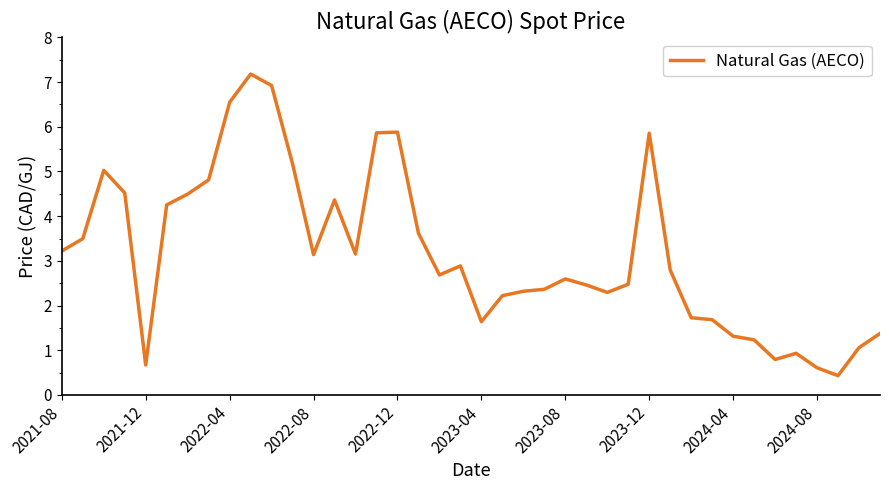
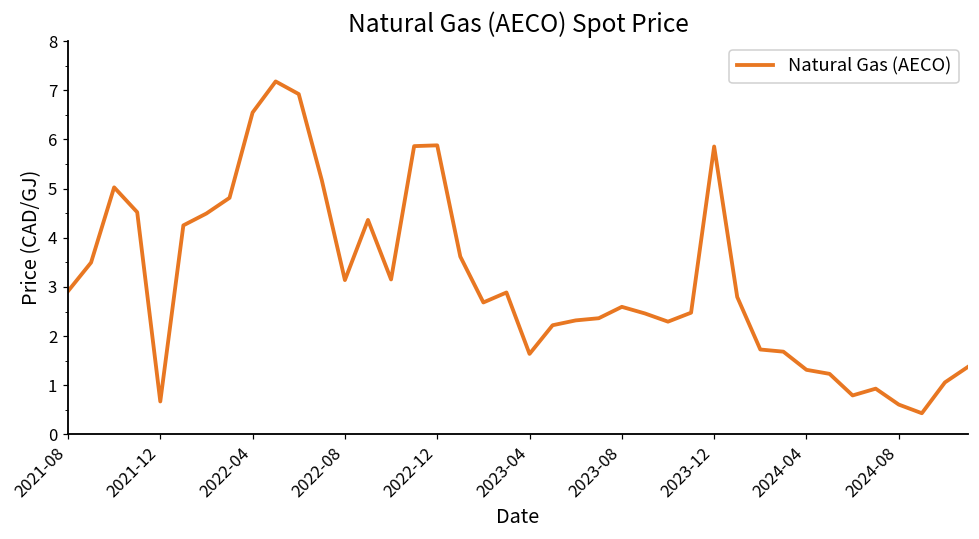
  {
-   "2021-08": 3.2,
+   "2021-08": 2.9,
    "2021-12": 0.7,
    "2022-04": 6.5,
    "2022-08": 3.1,
    "2022-12": 5.9,
    "2023-04": 1.6,
    "2023-08": 2.6,
    "2023-12": 5.9,
    "2024-04": 1.3,
    "2024-08": 0.6
  }
